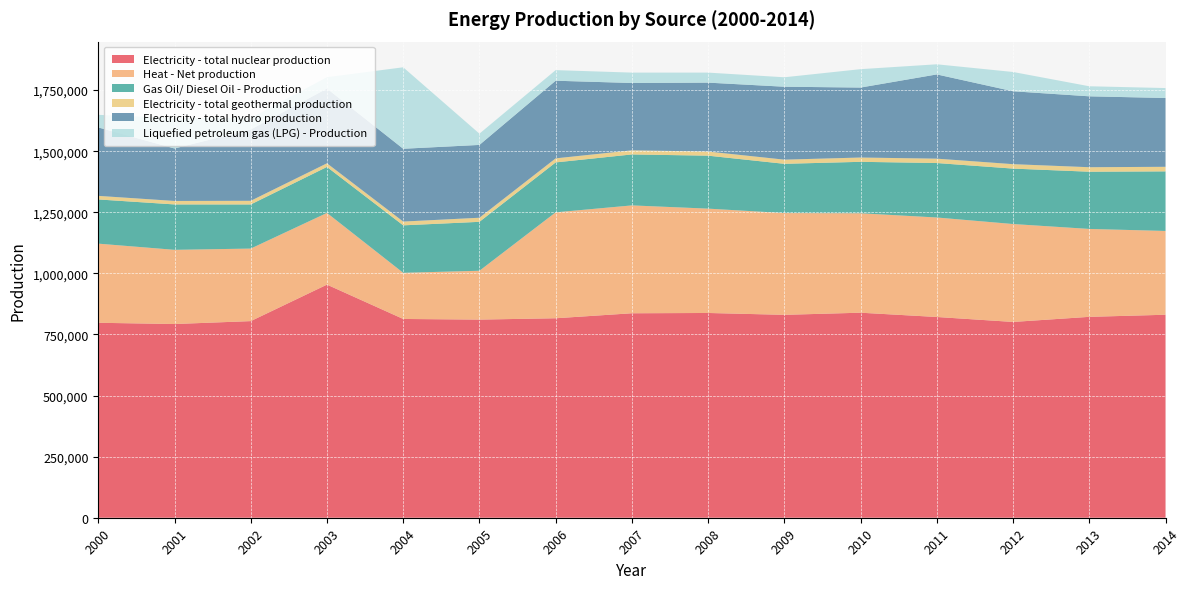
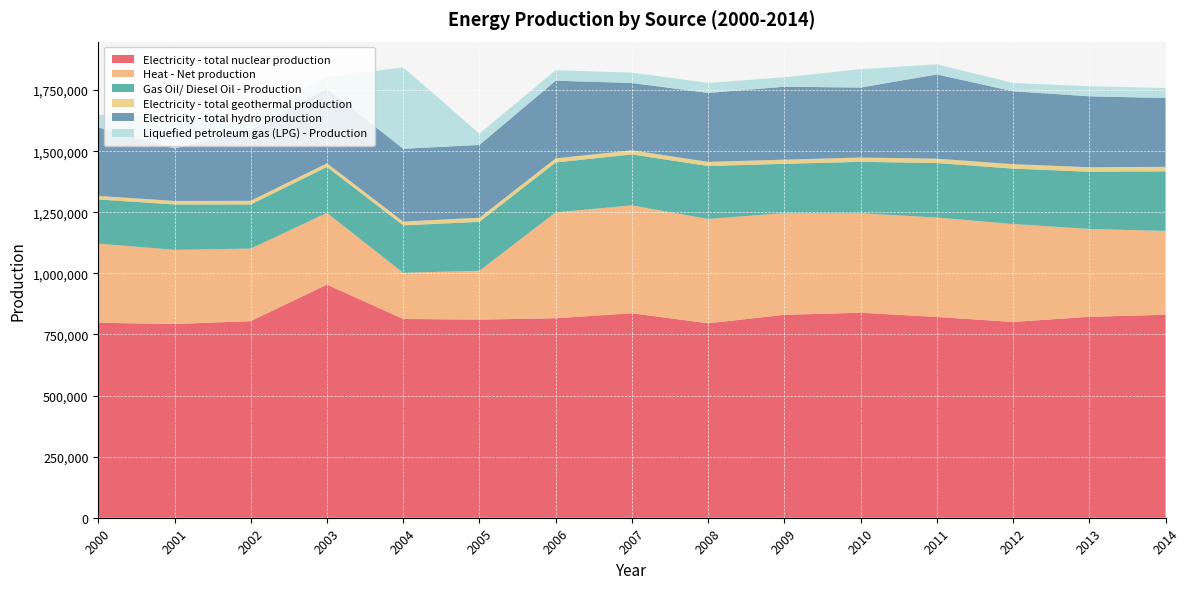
  {
    "Electricity - total nuclear production": {
      "2000": "800,000",
      "2001": "790,000",
      "2002": "800,000",
      "2003": "950,000",
      "2004": "810,000",
      "2005": "810,000",
      "2006": "820,000",
      "2007": "840,000",
-     "2008": "840,000",
+     "2008": "800,000",
      "2009": "830,000",
      "2010": "840,000",
      "2011": "820,000",
      "2012": "800,000",
      "2013": "820,000",
      "2014": "830,000"
    },
    "Liquefied petroleum gas (LPG) - Production": {
      "2000": "50,000",
      "2004": "330,000",
      "2005": "50,000",
      "2006": "40,000",
      "2007": "40,000",
      "2008": "40,000",
      "2009": "40,000",
      "2010": "80,000",
      "2011": "40,000",
-     "2012": "80,000",
+     "2012": "30,000",
      "2013": "40,000",
      "2014": "40,000"
    }
  }
